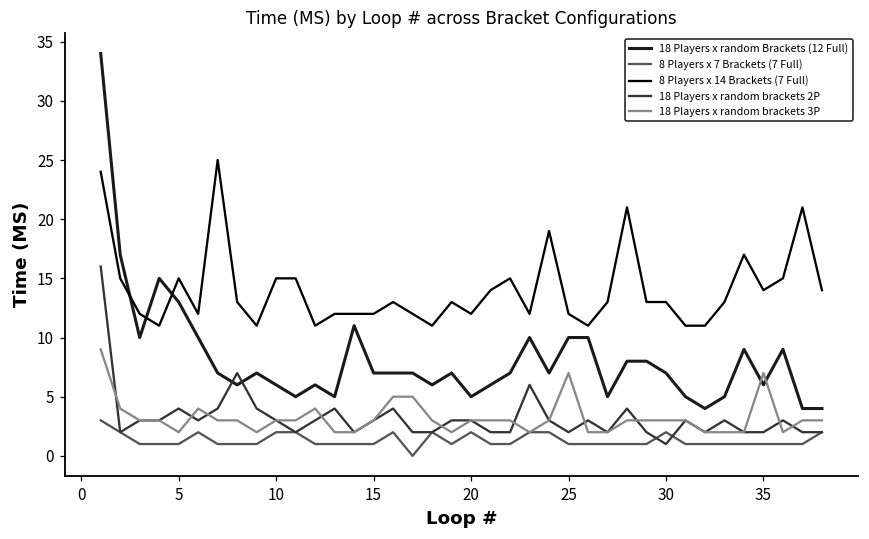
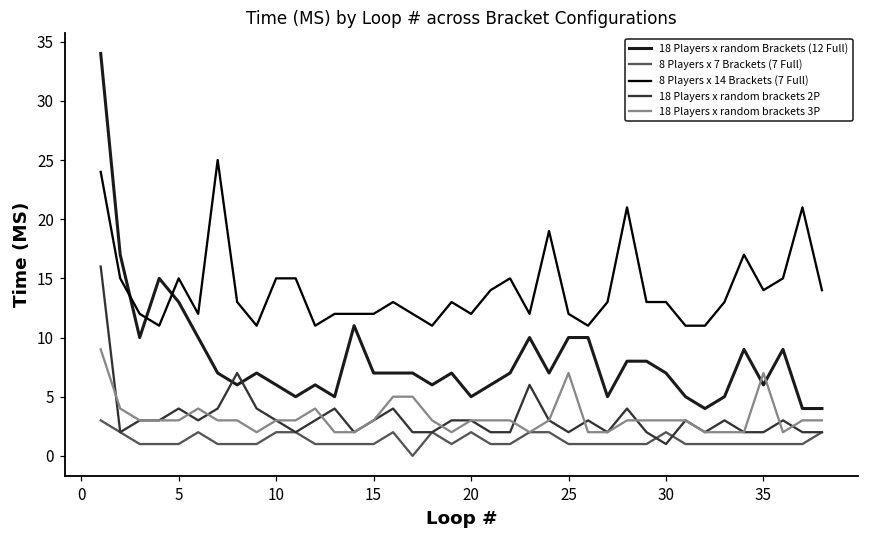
  {
    "18 Players x random brackets 3P": {
-     "5": 2,
+     "5": 3,
      "25": 7,
      "30": 3,
      "35": 7
    }
  }
